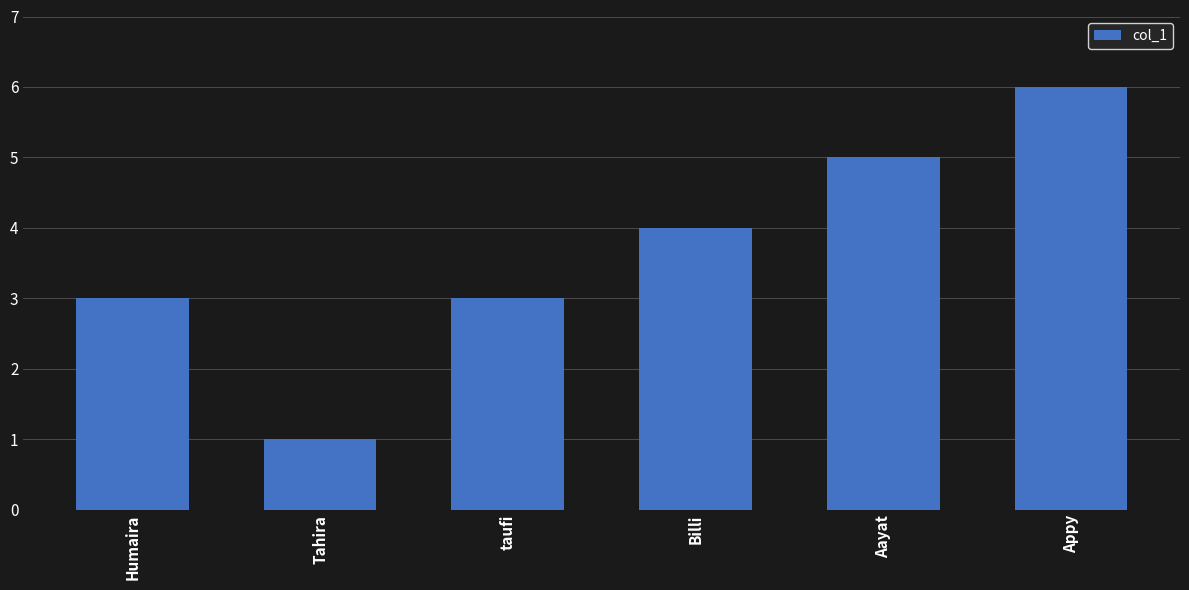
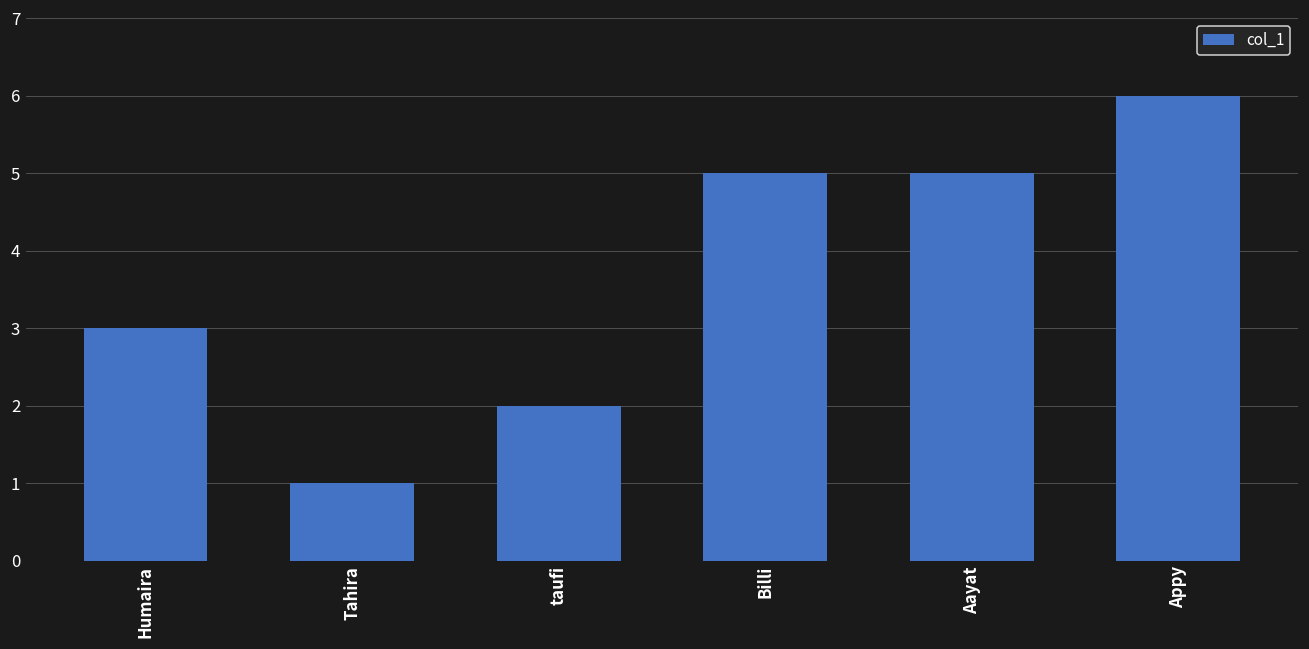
  {
    "Humaira": 3,
    "Tahira": 1,
-   "taufi": 3,
-   "Billi": 4,
+   "taufi": 2,
+   "Billi": 5,
    "Aayat": 5,
    "Appy": 6
  }
